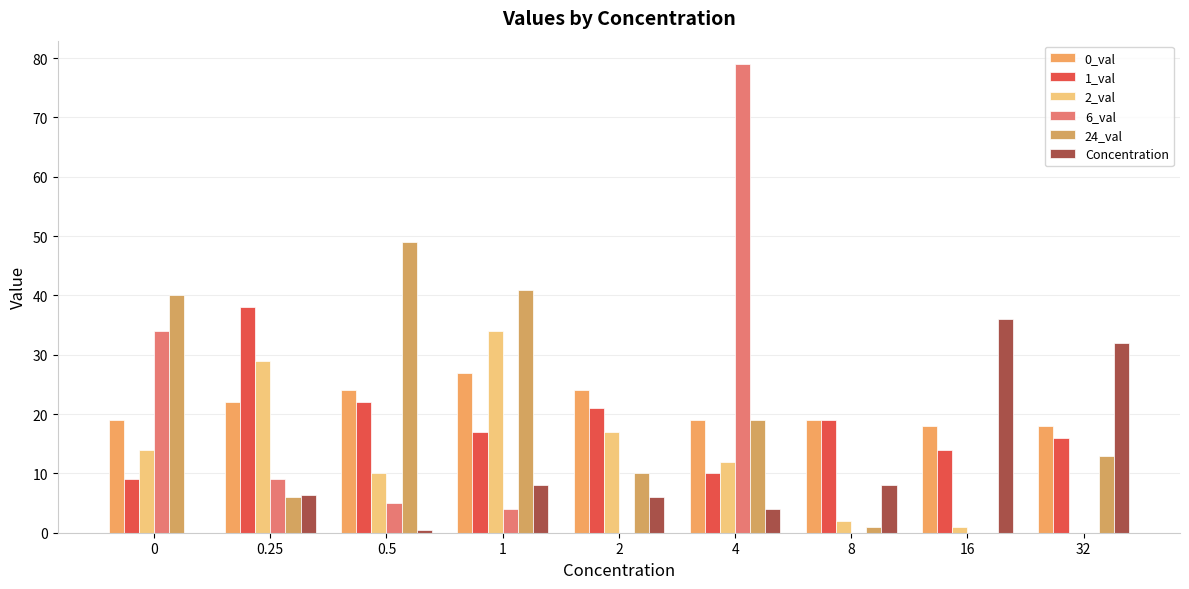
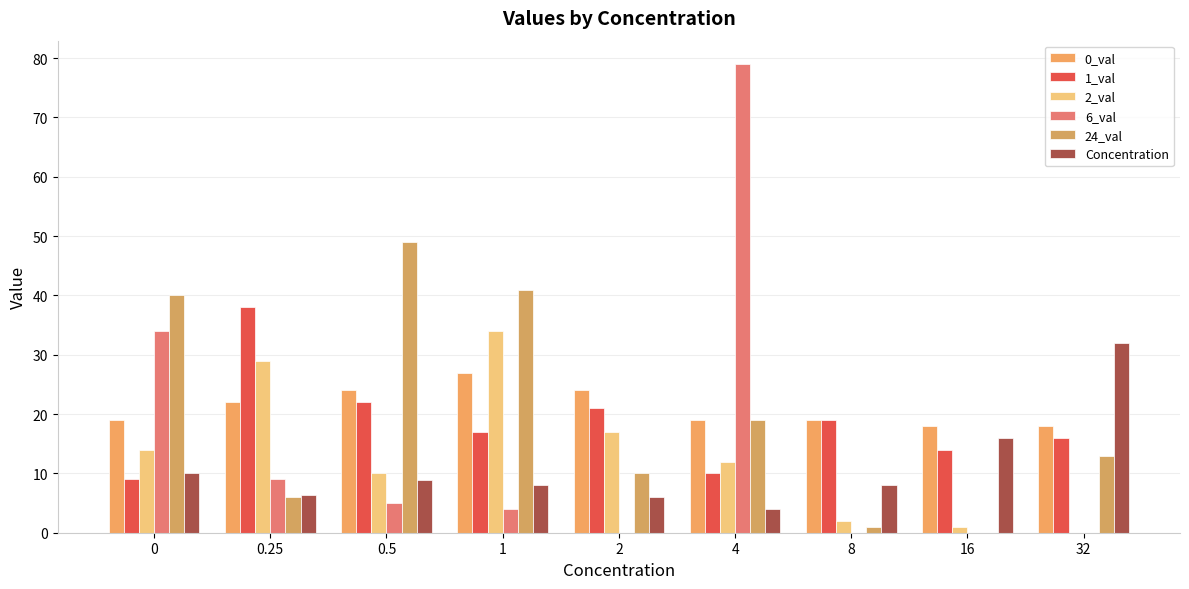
  {
    "Concentration": {
-     "0": 0,
+     "0": 10,
      "0.25": 6,
-     "0.5": 1,
+     "0.5": 9,
      "1": 8,
      "2": 6,
      "4": 4,
      "8": 8,
-     "16": 36,
+     "16": 16,
      "32": 32
    }
  }
